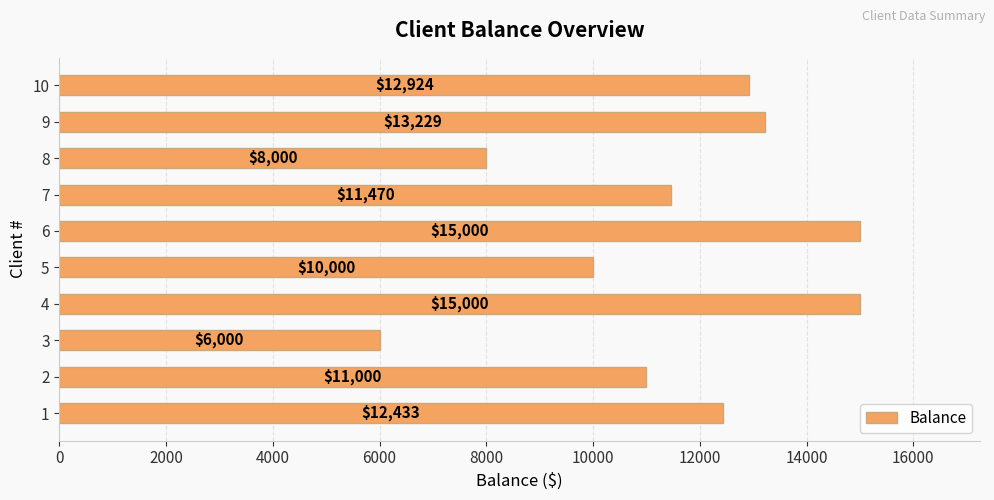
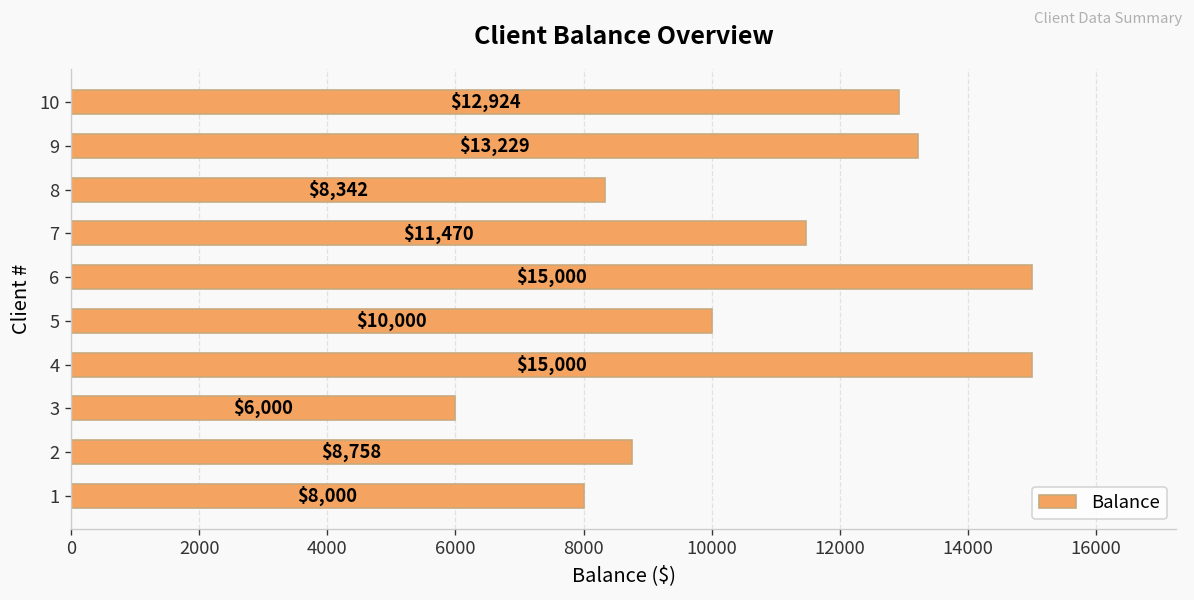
  {
    "10": "$12,924",
    "9": "$13,229",
-   "8": "$8,000",
+   "8": "$8,342",
    "7": "$11,470",
    "6": "$15,000",
    "5": "$10,000",
    "4": "$15,000",
    "3": "$6,000",
-   "2": "$11,000",
-   "1": "$12,433"
+   "2": "$8,758",
+   "1": "$8,000"
  }
